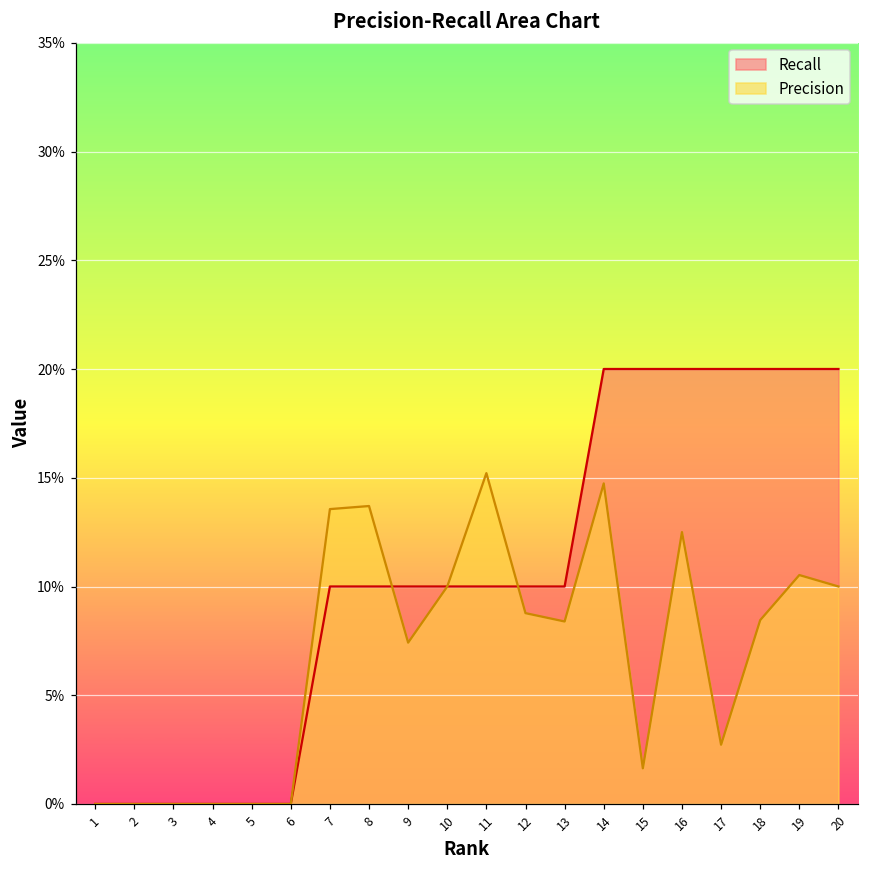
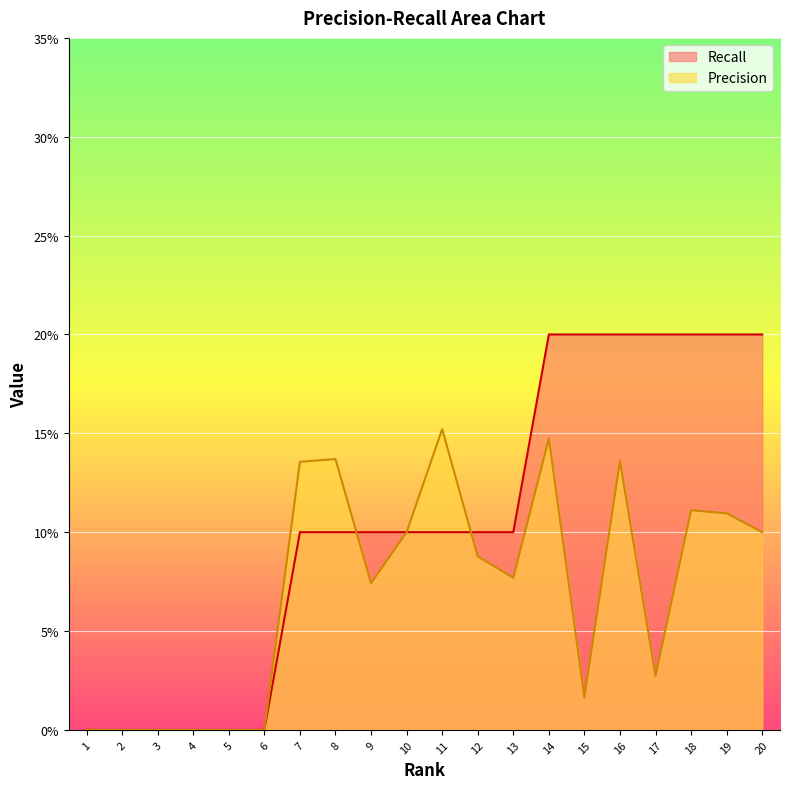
  {
    "Recall": {
      "7": "10.0%",
      "8": "10.0%",
      "9": "10.0%",
      "11": "10.0%",
      "12": "10.0%",
      "13": "10.0%",
      "14": "20.0%",
      "15": "20.0%",
      "16": "20.0%",
      "17": "20.0%",
      "18": "20.0%",
      "19": "20.0%",
      "20": "20.0%"
    },
    "Precision": {
      "7": "13.6%",
      "8": "13.7%",
      "9": "7.4%",
      "11": "15.2%",
      "12": "8.8%",
-     "13": "8.4%",
+     "13": "7.7%",
      "14": "14.7%",
      "15": "1.6%",
-     "16": "12.5%",
+     "16": "13.6%",
      "17": "2.7%",
-     "18": "8.5%",
-     "19": "10.5%",
+     "18": "11.1%",
+     "19": "11.0%",
      "20": "10.0%"
    }
  }
